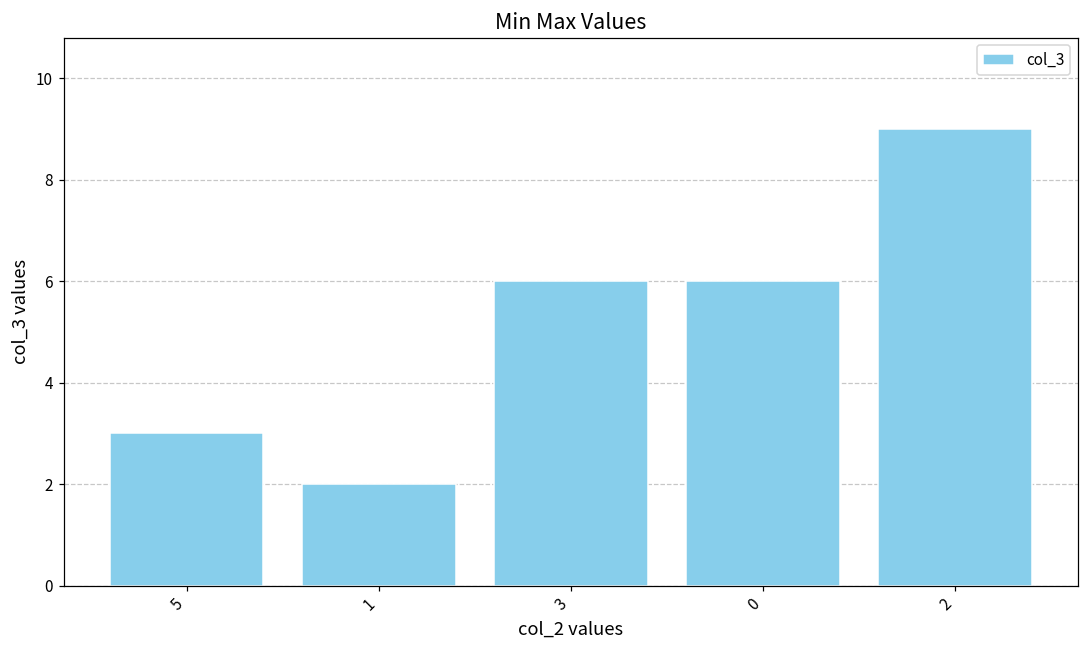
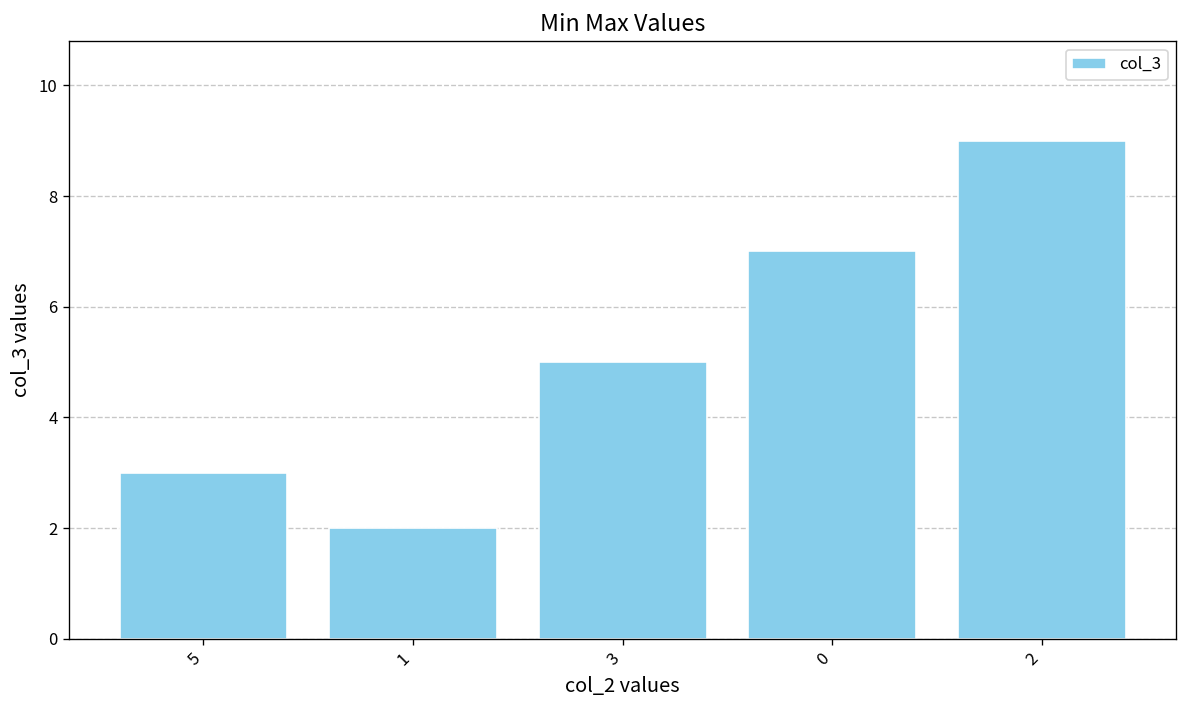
  {
    "5": 3,
    "1": 2,
-   "3": 6,
-   "0": 6,
+   "3": 5,
+   "0": 7,
    "2": 9
  }
